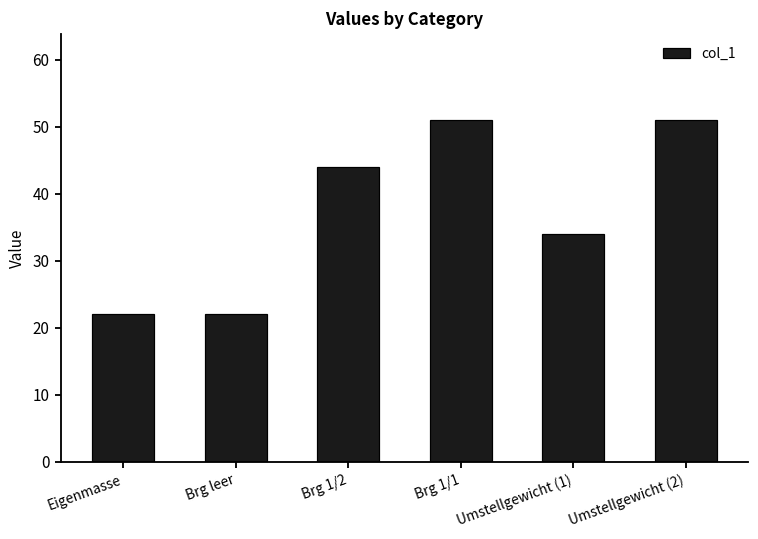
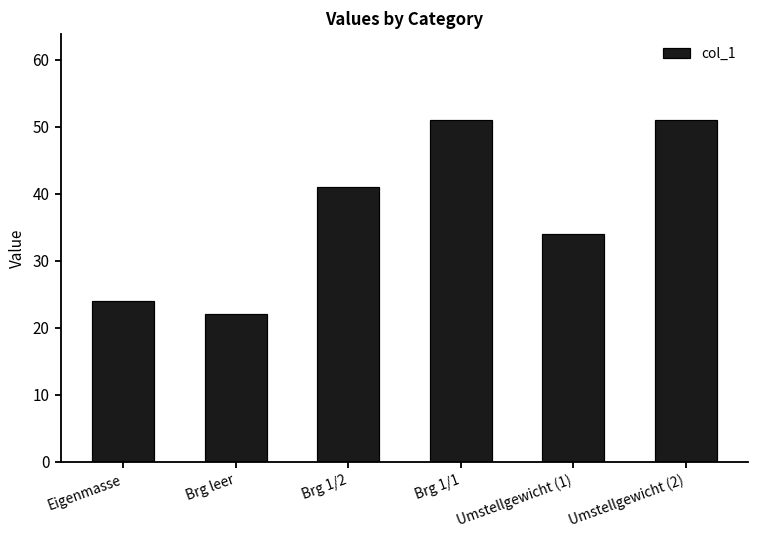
  {
-   "Eigenmasse": 22,
+   "Eigenmasse": 24,
    "Brg leer": 22,
-   "Brg 1/2": 44,
+   "Brg 1/2": 41,
    "Brg 1/1": 51,
    "Umstellgewicht (1)": 34,
    "Umstellgewicht (2)": 51
  }
